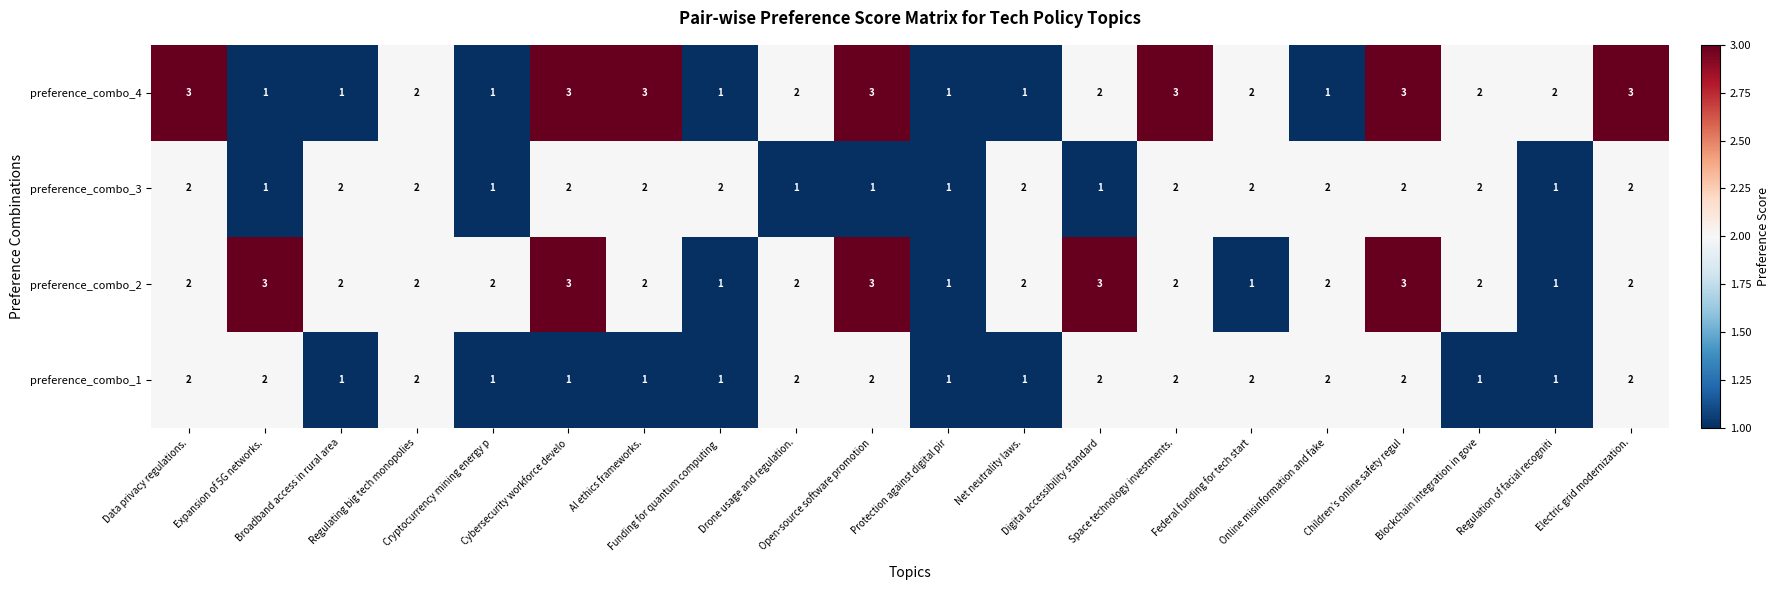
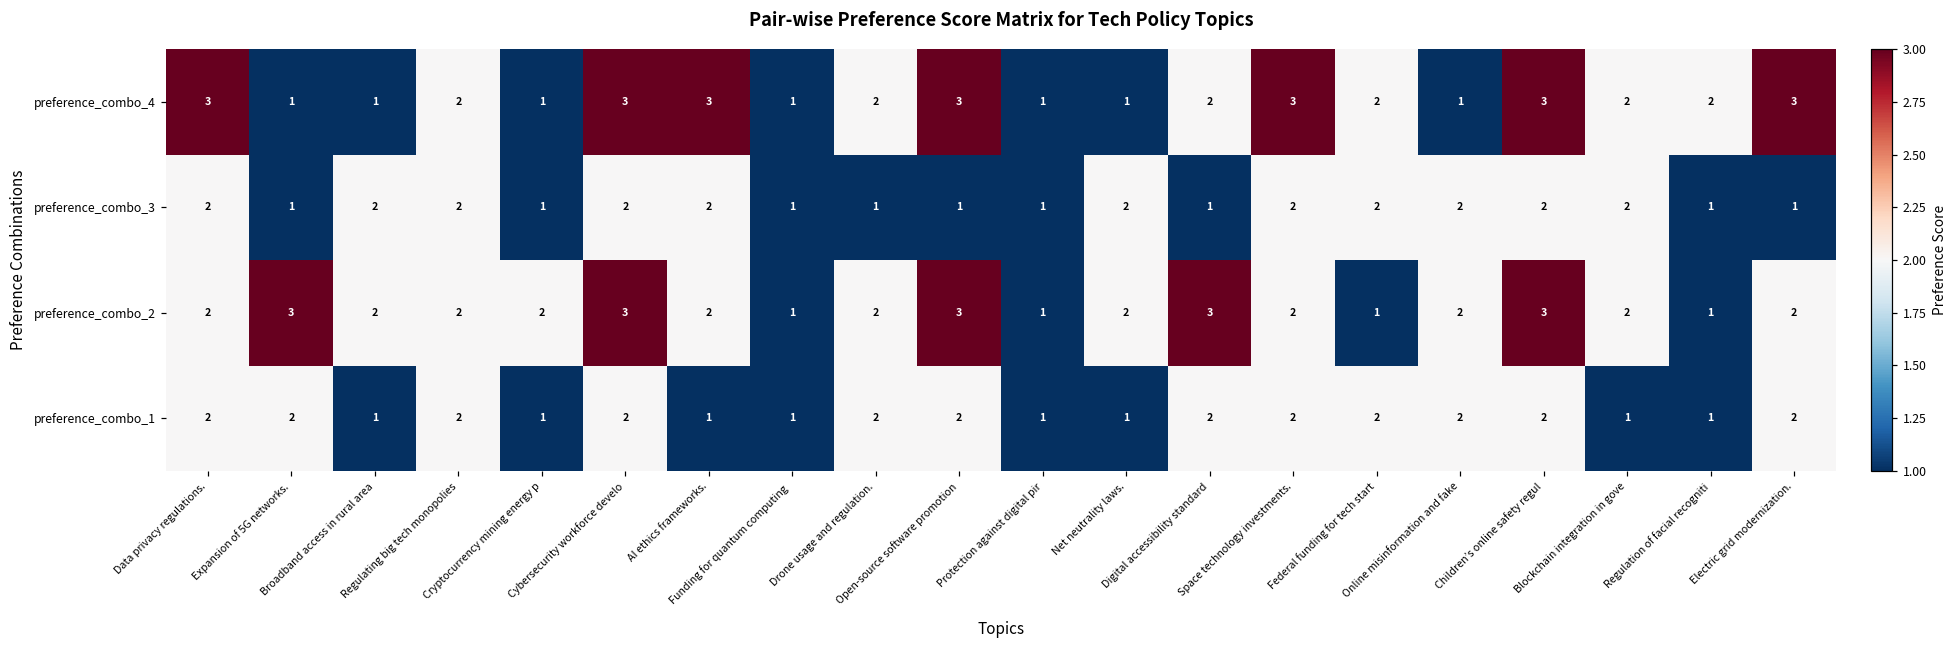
  {
    "preference_combo_4": {
      "Data privacy regulations.": 3,
      "Expansion of 5G networks.": 1,
      "Broadband access in rural area": 1,
      "Regulating big tech monopolies": 2,
      "Cryptocurrency mining energy p": 1,
      "Cybersecurity workforce develo": 3,
      "AI ethics frameworks.": 3,
      "Funding for quantum computing": 1,
      "Drone usage and regulation.": 2,
      "Open-source software promotion": 3,
      "Protection against digital pir": 1,
      "Net neutrality laws.": 1,
      "Digital accessibility standard": 2,
      "Space technology investments.": 3,
      "Federal funding for tech start": 2,
      "Online misinformation and fake": 1,
      "Children’s online safety regul": 3,
      "Blockchain integration in gove": 2,
      "Regulation of facial recogniti": 2,
      "Electric grid modernization.": 3
    },
    "preference_combo_3": {
      "Data privacy regulations.": 2,
      "Expansion of 5G networks.": 1,
      "Broadband access in rural area": 2,
      "Regulating big tech monopolies": 2,
      "Cryptocurrency mining energy p": 1,
      "Cybersecurity workforce develo": 2,
      "AI ethics frameworks.": 2,
-     "Funding for quantum computing": 2,
+     "Funding for quantum computing": 1,
      "Drone usage and regulation.": 1,
      "Open-source software promotion": 1,
      "Protection against digital pir": 1,
      "Net neutrality laws.": 2,
      "Digital accessibility standard": 1,
      "Space technology investments.": 2,
      "Federal funding for tech start": 2,
      "Online misinformation and fake": 2,
      "Children’s online safety regul": 2,
      "Blockchain integration in gove": 2,
      "Regulation of facial recogniti": 1,
-     "Electric grid modernization.": 2
+     "Electric grid modernization.": 1
    },
    "preference_combo_2": {
      "Data privacy regulations.": 2,
      "Expansion of 5G networks.": 3,
      "Broadband access in rural area": 2,
      "Regulating big tech monopolies": 2,
      "Cryptocurrency mining energy p": 2,
      "Cybersecurity workforce develo": 3,
      "AI ethics frameworks.": 2,
      "Funding for quantum computing": 1,
      "Drone usage and regulation.": 2,
      "Open-source software promotion": 3,
      "Protection against digital pir": 1,
      "Net neutrality laws.": 2,
      "Digital accessibility standard": 3,
      "Space technology investments.": 2,
      "Federal funding for tech start": 1,
      "Online misinformation and fake": 2,
      "Children’s online safety regul": 3,
      "Blockchain integration in gove": 2,
      "Regulation of facial recogniti": 1,
      "Electric grid modernization.": 2
    },
    "preference_combo_1": {
      "Data privacy regulations.": 2,
      "Expansion of 5G networks.": 2,
      "Broadband access in rural area": 1,
      "Regulating big tech monopolies": 2,
      "Cryptocurrency mining energy p": 1,
-     "Cybersecurity workforce develo": 1,
+     "Cybersecurity workforce develo": 2,
      "AI ethics frameworks.": 1,
      "Funding for quantum computing": 1,
      "Drone usage and regulation.": 2,
      "Open-source software promotion": 2,
      "Protection against digital pir": 1,
      "Net neutrality laws.": 1,
      "Digital accessibility standard": 2,
      "Space technology investments.": 2,
      "Federal funding for tech start": 2,
      "Online misinformation and fake": 2,
      "Children’s online safety regul": 2,
      "Blockchain integration in gove": 1,
      "Regulation of facial recogniti": 1,
      "Electric grid modernization.": 2
    }
  }
